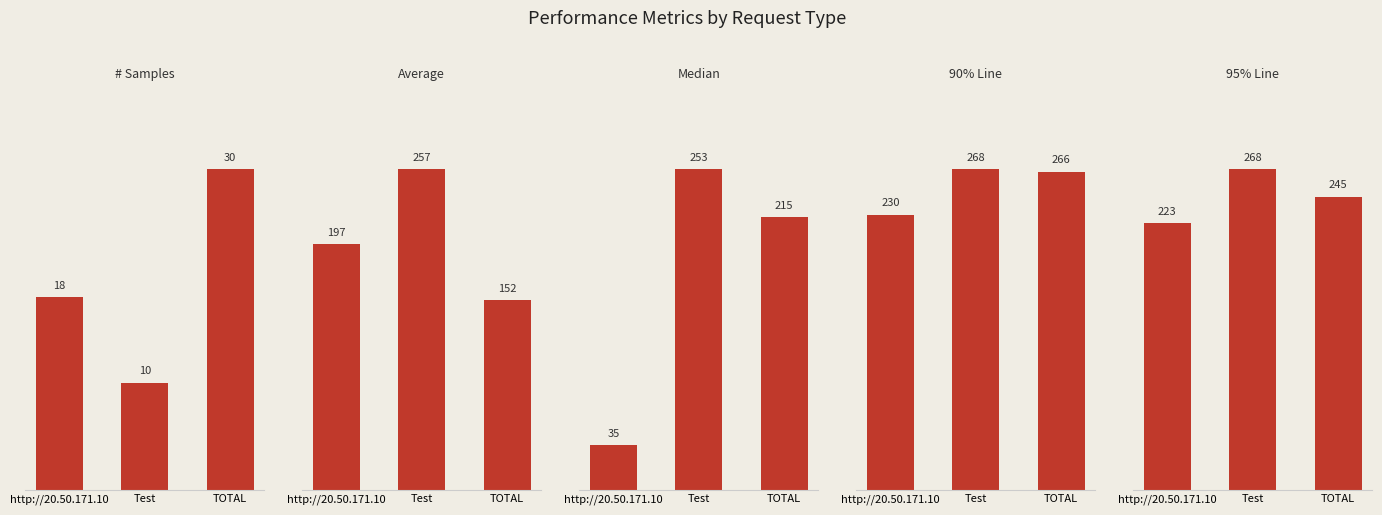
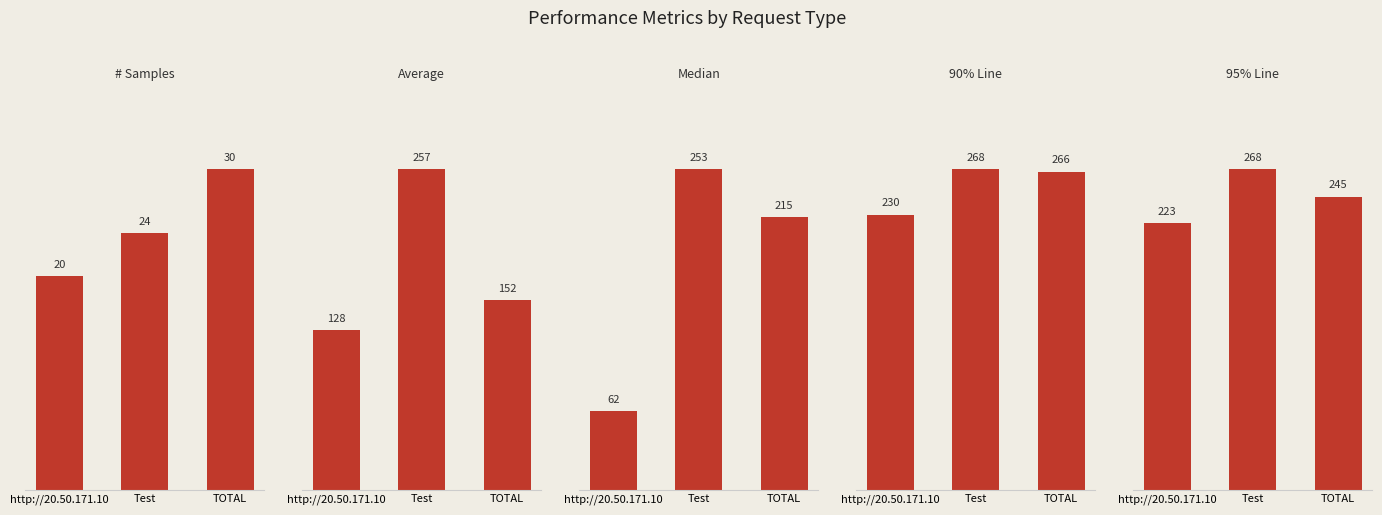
  {
    "# Samples": {
-     "http://20.50.171.10": 18,
-     "Test": 10,
+     "http://20.50.171.10": 20,
+     "Test": 24,
      "TOTAL": 30
    },
    "Average": {
-     "http://20.50.171.10": 197,
+     "http://20.50.171.10": 128,
      "Test": 257,
      "TOTAL": 152
    },
    "Median": {
-     "http://20.50.171.10": 35,
+     "http://20.50.171.10": 62,
      "Test": 253,
      "TOTAL": 215
    },
    "90% Line": {
      "http://20.50.171.10": 230,
      "Test": 268,
      "TOTAL": 266
    },
    "95% Line": {
      "http://20.50.171.10": 223,
      "Test": 268,
      "TOTAL": 245
    }
  }
